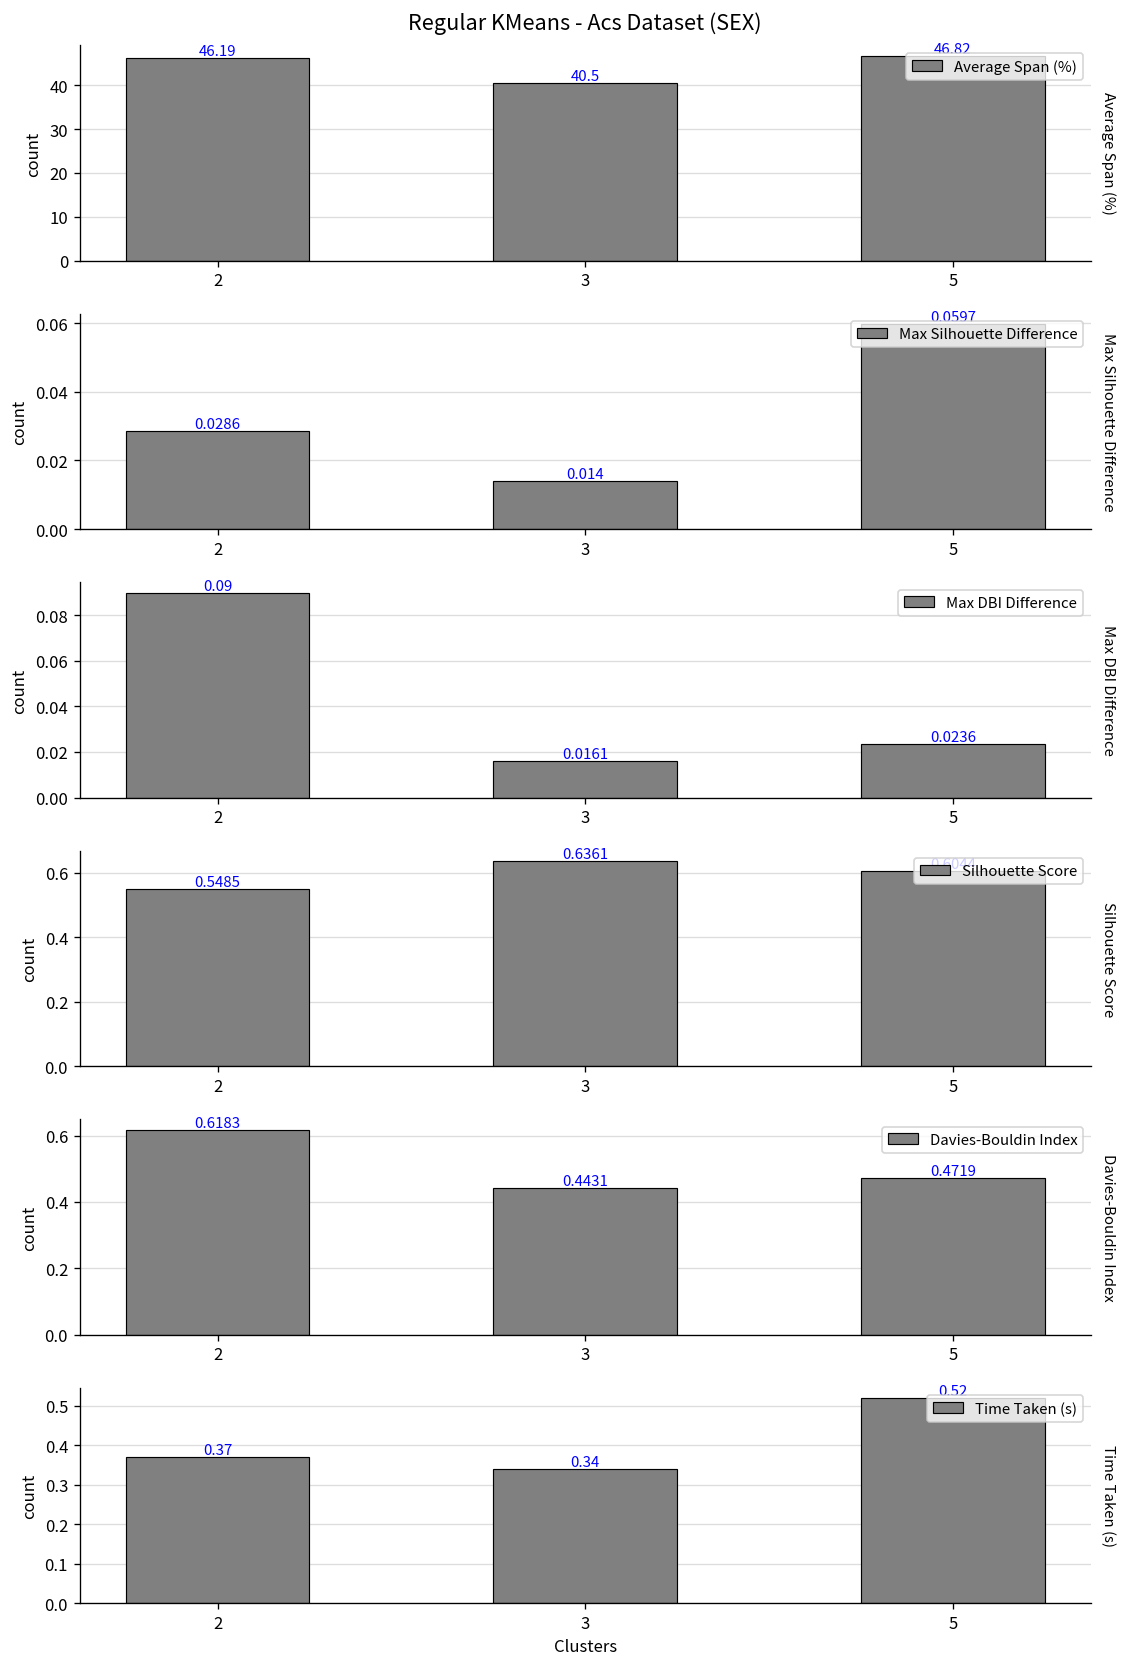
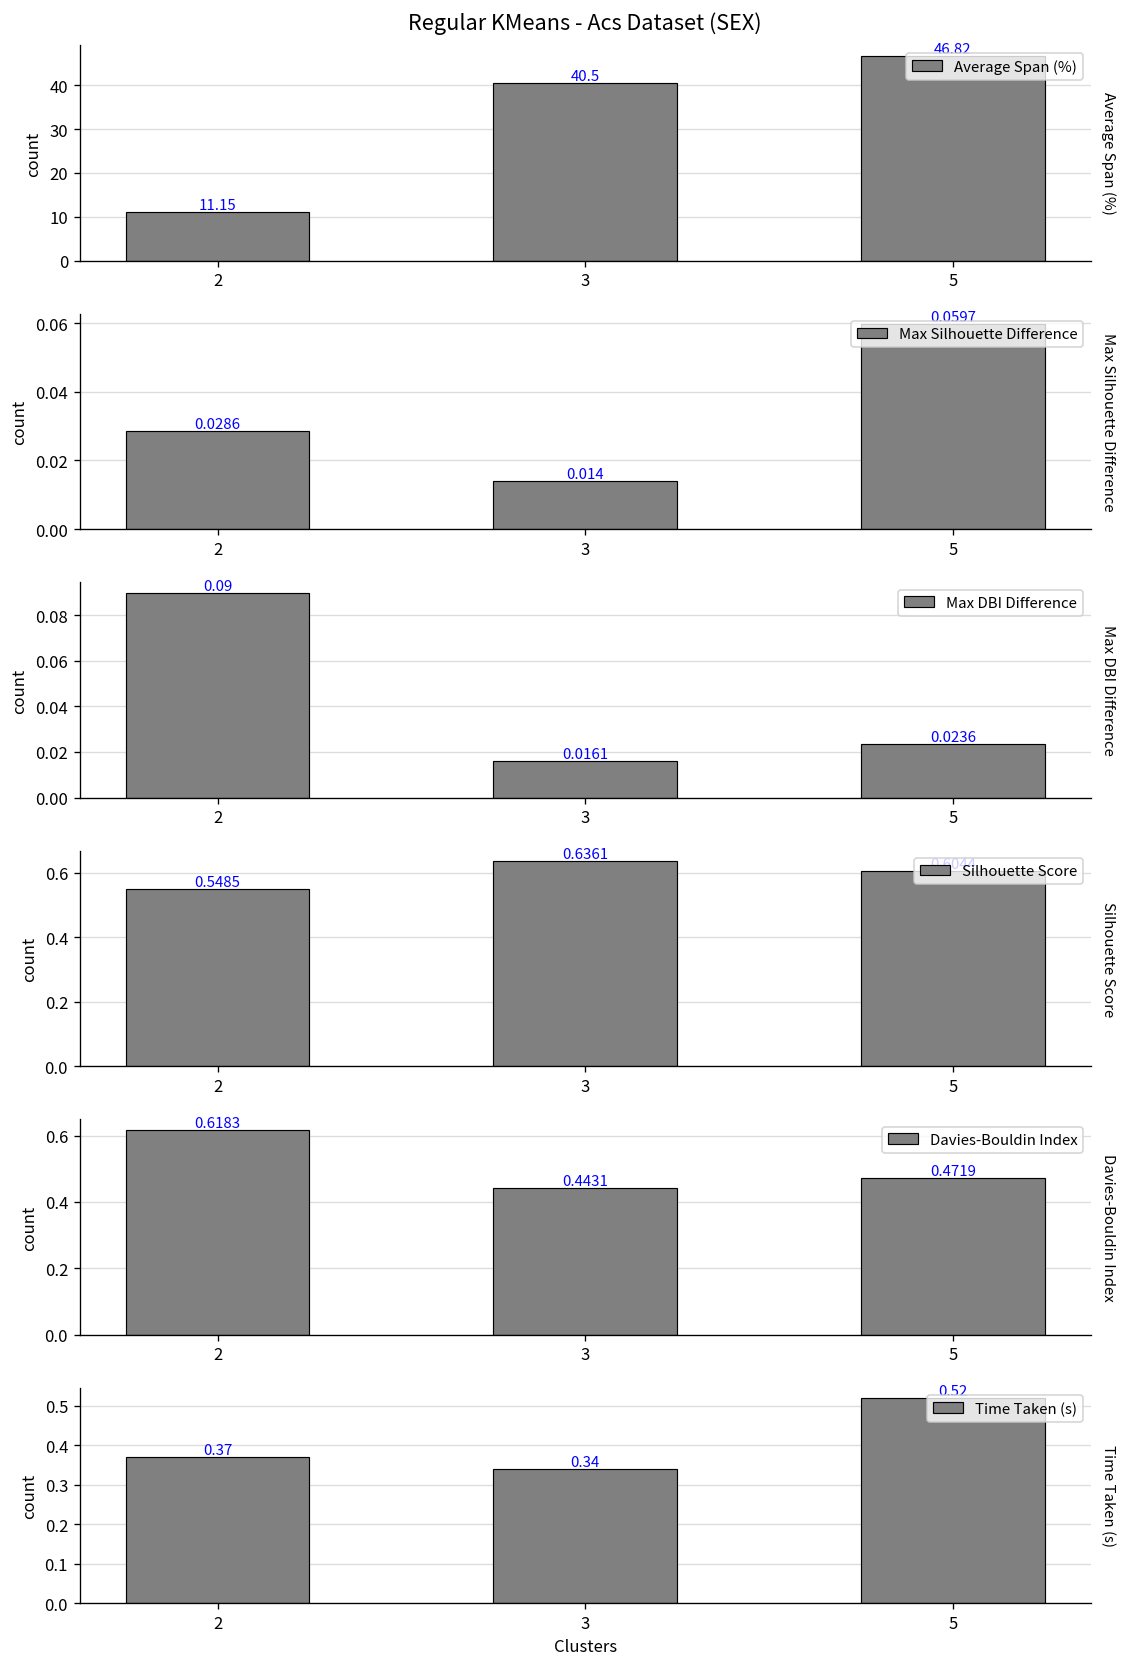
  {
    "Regular KMeans - Acs Dataset (SEX)": {
-     "2": 46.19,
+     "2": 11.15,
      "3": 40.5
    }
  }
